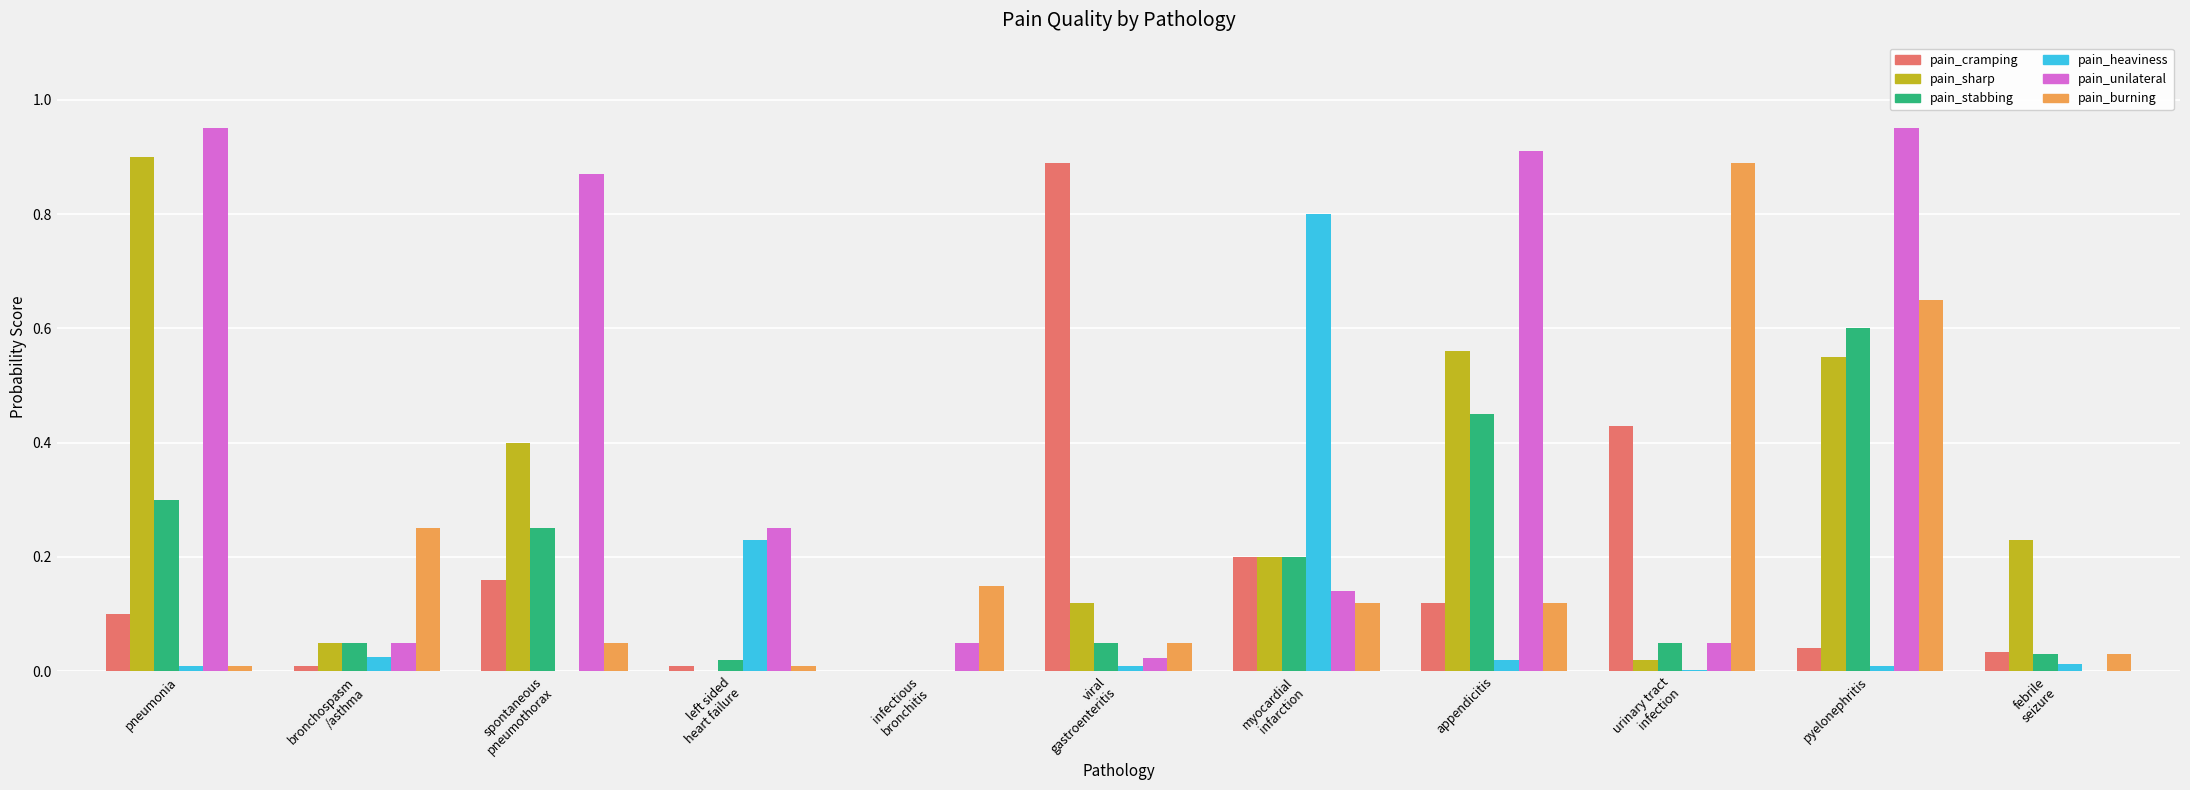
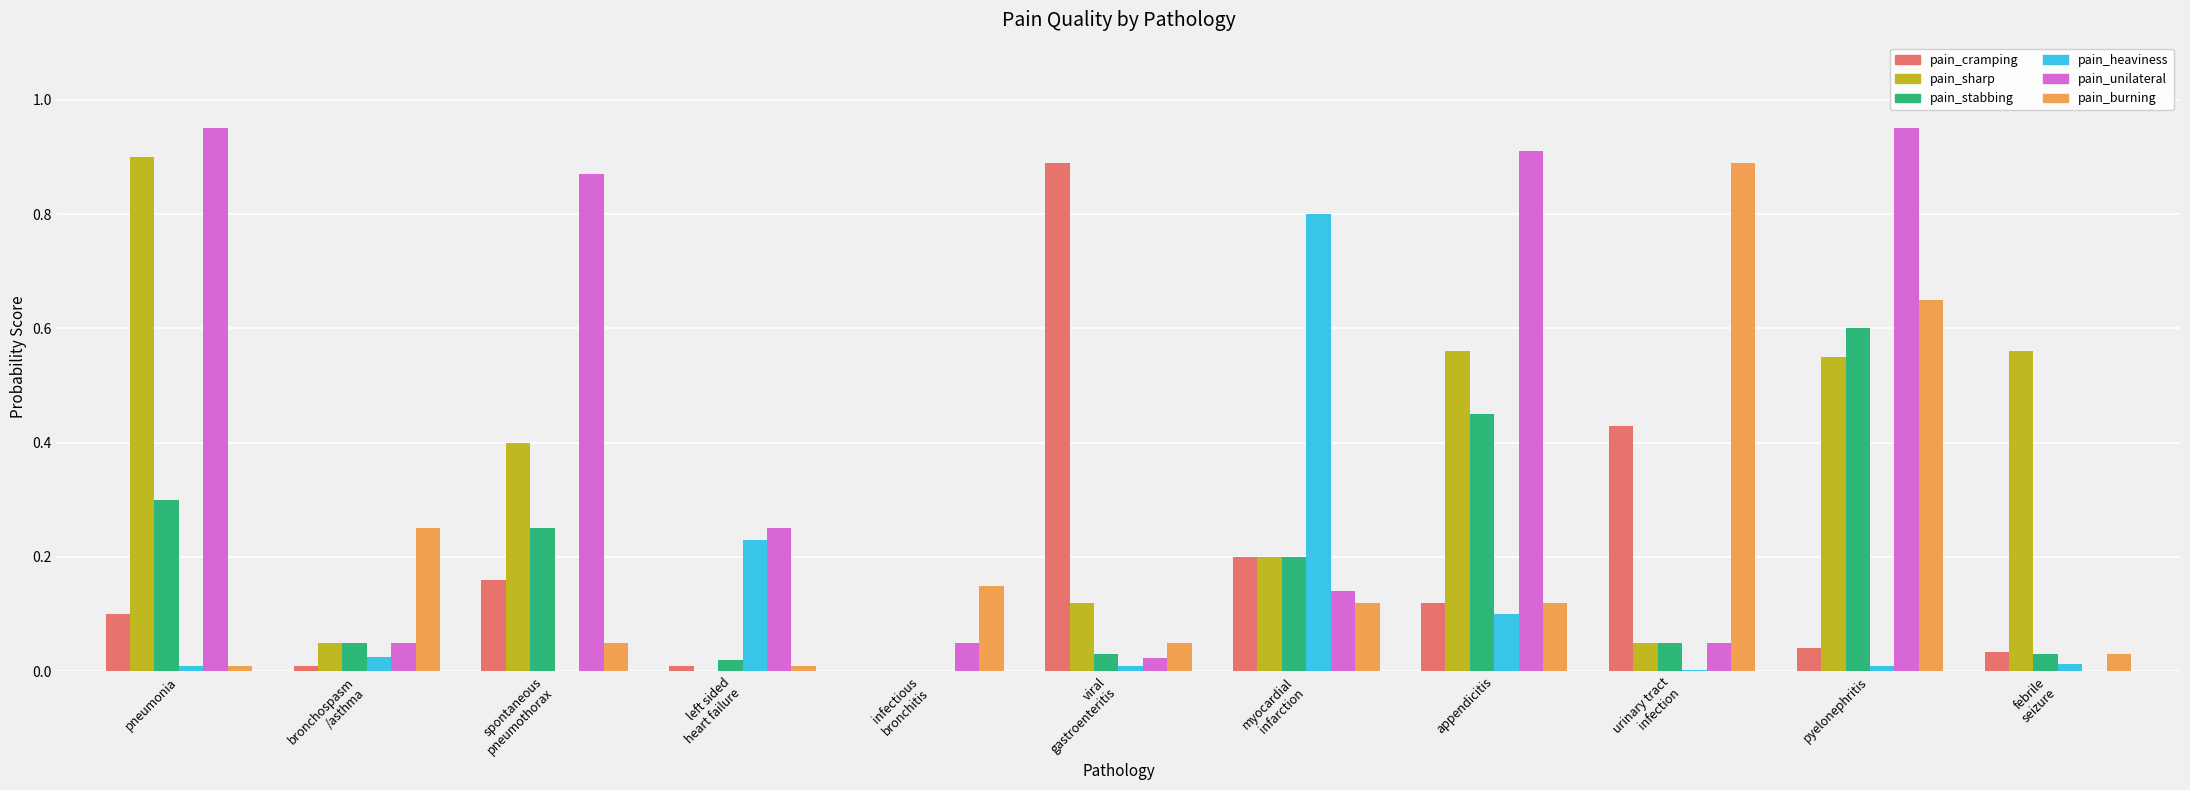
  {
    "pain_sharp": {
      "pneumonia": 0.90,
      "bronchospasm /asthma": 0.05,
      "spontaneous pneumothorax": 0.40,
      "left sided heart failure": 0.00,
      "viral gastroenteritis": 0.12,
      "myocardial infarction": 0.20,
      "appendicitis": 0.56,
-     "urinary tract infection": 0.02,
+     "urinary tract infection": 0.05,
      "pyelonephritis": 0.55,
-     "febrile seizure": 0.23
+     "febrile seizure": 0.56
    },
    "pain_stabbing": {
      "pneumonia": 0.30,
      "bronchospasm /asthma": 0.05,
      "spontaneous pneumothorax": 0.25,
      "left sided heart failure": 0.02,
      "infectious bronchitis": 0.00,
-     "viral gastroenteritis": 0.05,
+     "viral gastroenteritis": 0.03,
      "myocardial infarction": 0.20,
      "appendicitis": 0.45,
      "urinary tract infection": 0.05,
      "pyelonephritis": 0.60,
      "febrile seizure": 0.03
    },
    "pain_heaviness": {
      "pneumonia": 0.01,
      "bronchospasm /asthma": 0.03,
      "spontaneous pneumothorax": 0.00,
      "left sided heart failure": 0.23,
      "viral gastroenteritis": 0.01,
      "myocardial infarction": 0.80,
-     "appendicitis": 0.02,
+     "appendicitis": 0.10,
      "pyelonephritis": 0.01,
      "febrile seizure": 0.01
    },
    "pain_unilateral": {
      "pneumonia": 0.95,
      "bronchospasm /asthma": 0.05,
      "spontaneous pneumothorax": 0.87,
      "left sided heart failure": 0.25,
      "infectious bronchitis": 0.05,
      "viral gastroenteritis": 0.02,
      "myocardial infarction": 0.14,
      "appendicitis": 0.91,
      "urinary tract infection": 0.05,
      "pyelonephritis": 0.95,
      "febrile seizure": 0.00
    }
  }
